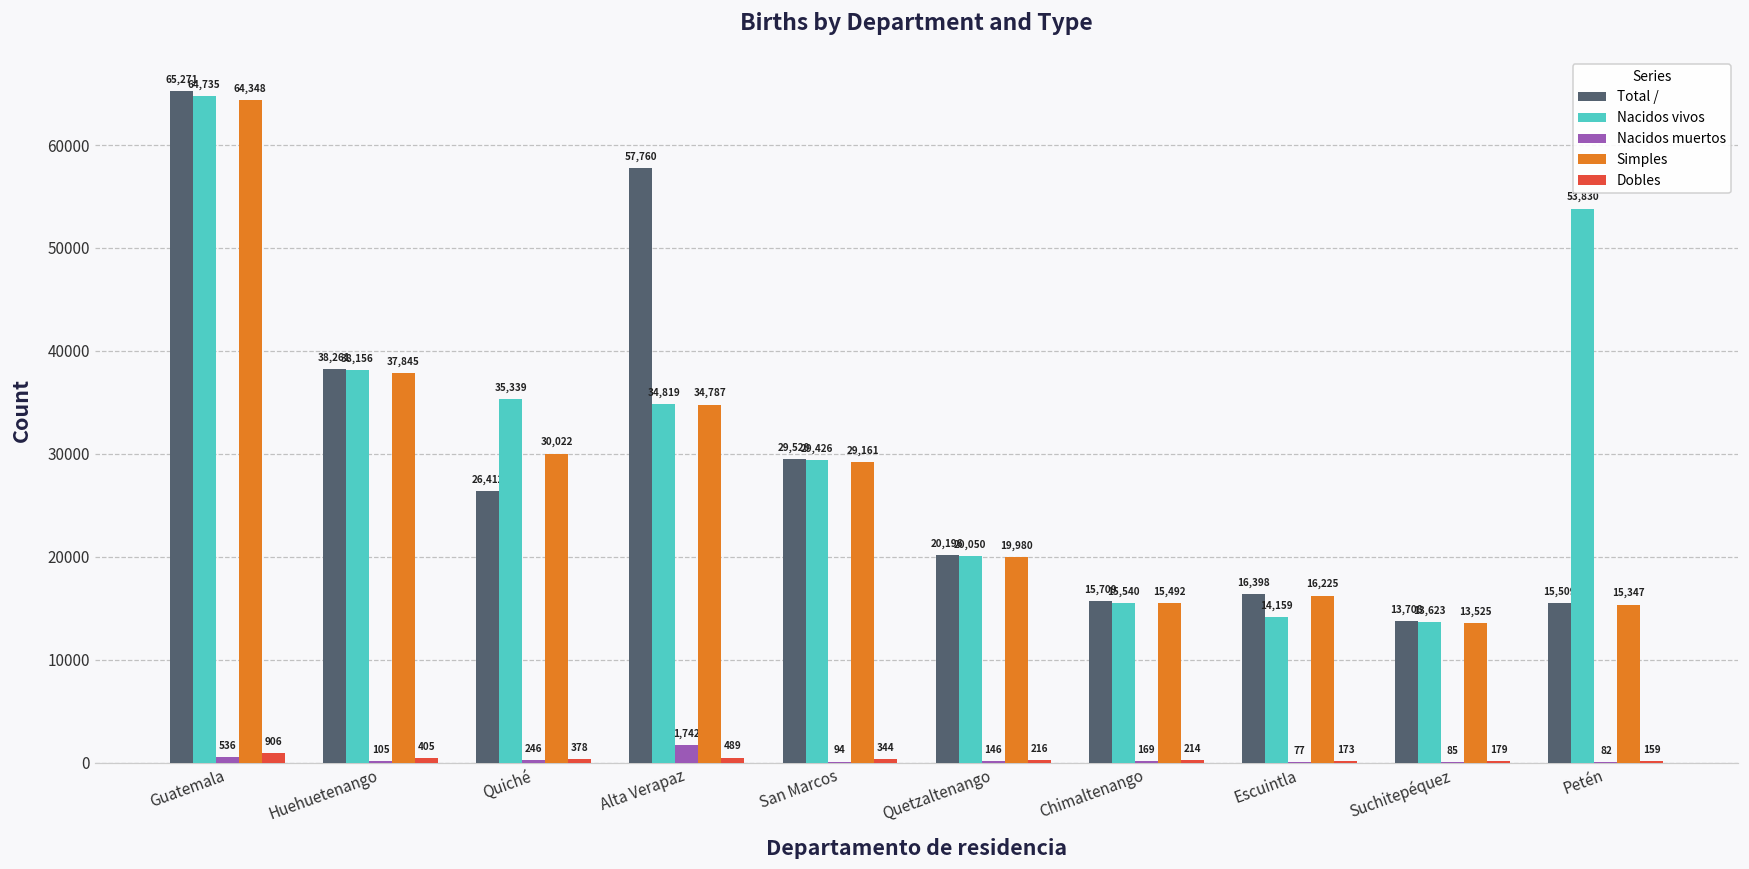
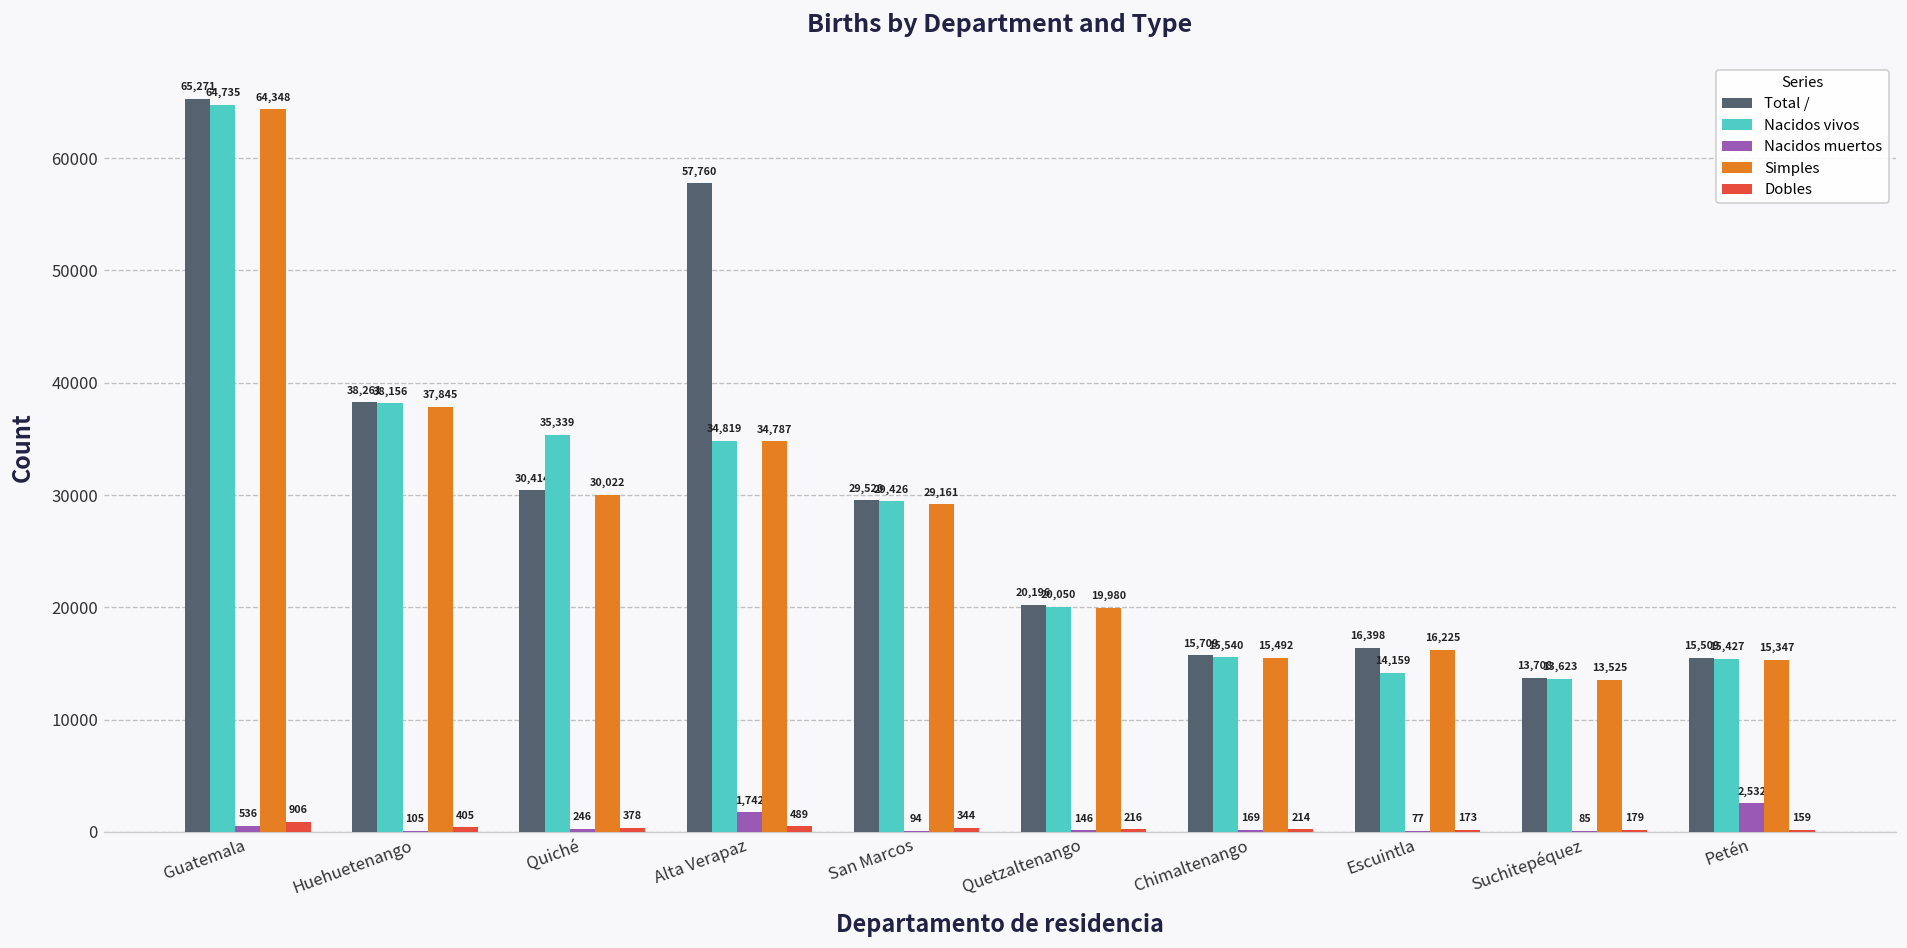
  {
    "Total /": {
      "Guatemala": "65,271",
-     "Quiché": "26,412",
+     "Quiché": "30,414",
      "Alta Verapaz": "57,760",
      "Escuintla": "16,398",
      "Petén": "15,509"
    },
    "Nacidos vivos": {
-     "Petén": "54000"
+     "Petén": "15000"
    },
    "Nacidos muertos": {
      "Guatemala": "536",
      "Huehuetenango": "105",
      "Quiché": "246",
      "Alta Verapaz": "1,742",
      "San Marcos": "94",
      "Quetzaltenango": "146",
      "Chimaltenango": "169",
      "Escuintla": "77",
      "Suchitepéquez": "85",
-     "Petén": "82"
+     "Petén": "2,532"
    }
  }
